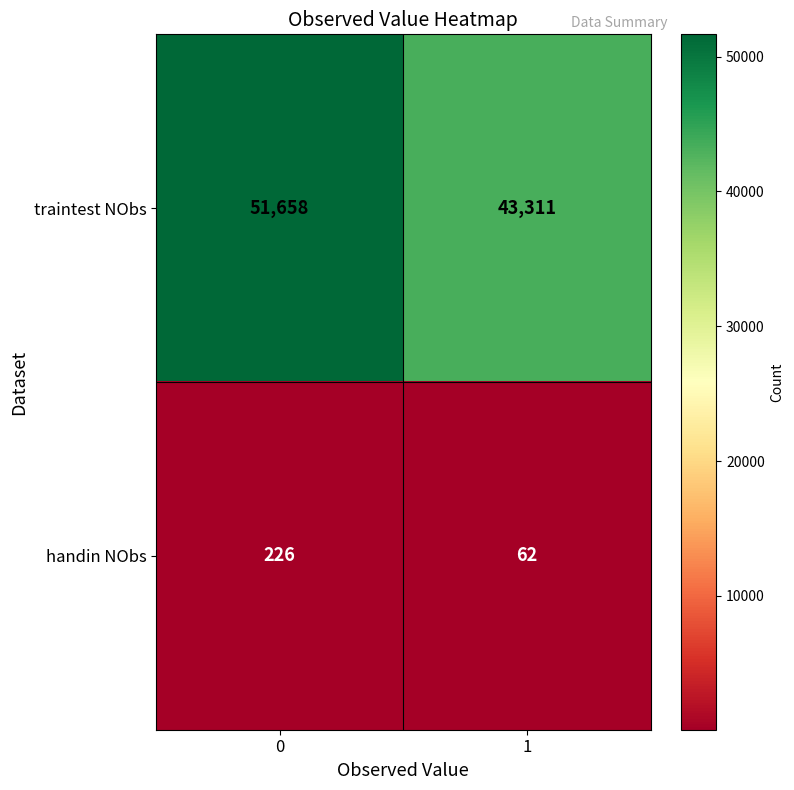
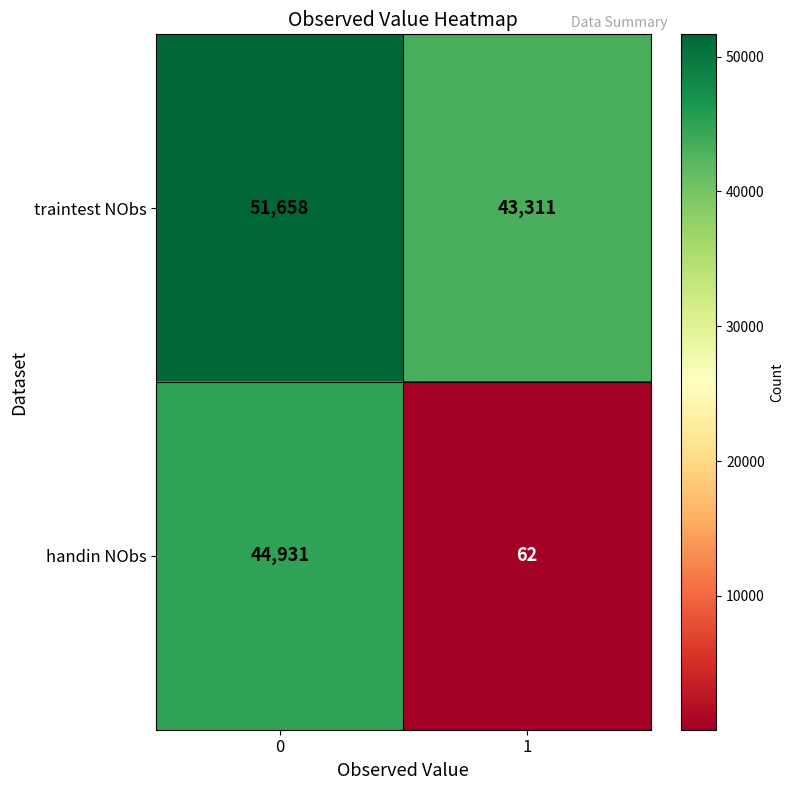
  {
    "traintest NObs": {
      "0": "51,658",
      "1": "43,311"
    },
    "handin NObs": {
-     "0": "226",
+     "0": "44,931",
      "1": "62"
    }
  }
